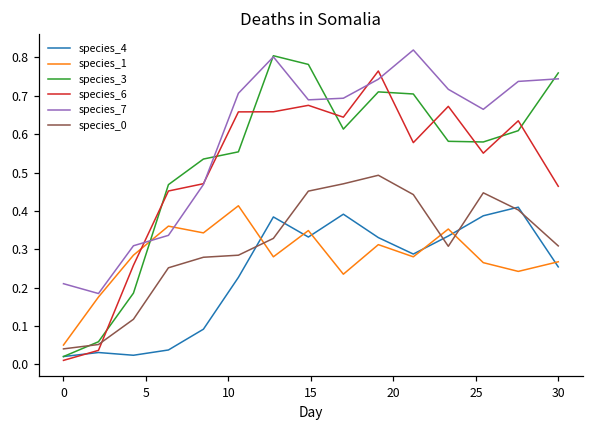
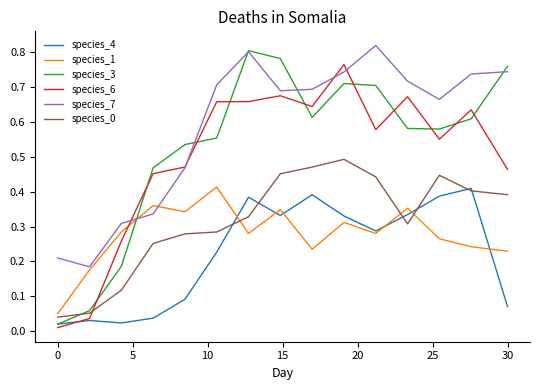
  {
    "species_4": {
-     "30": 0.25
+     "30": 0.07
    },
    "species_1": {
      "0": 0.05,
-     "30": 0.27
+     "30": 0.23
    },
    "species_3": {
      "30": 0.76
    },
    "species_6": {
      "0": 0.01,
      "30": 0.46
    },
    "species_7": {
      "0": 0.21,
      "30": 0.74
    },
    "species_0": {
      "0": 0.04,
-     "30": 0.31
+     "30": 0.39
    }
  }
